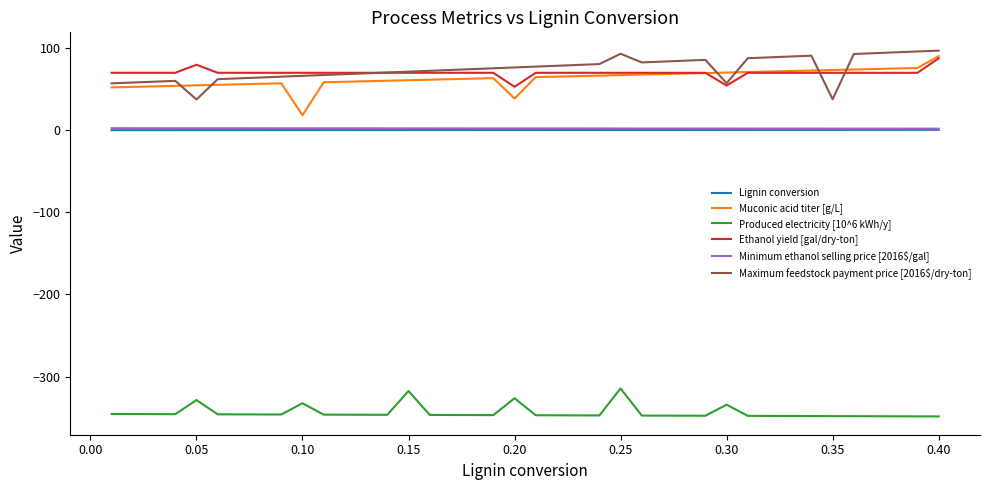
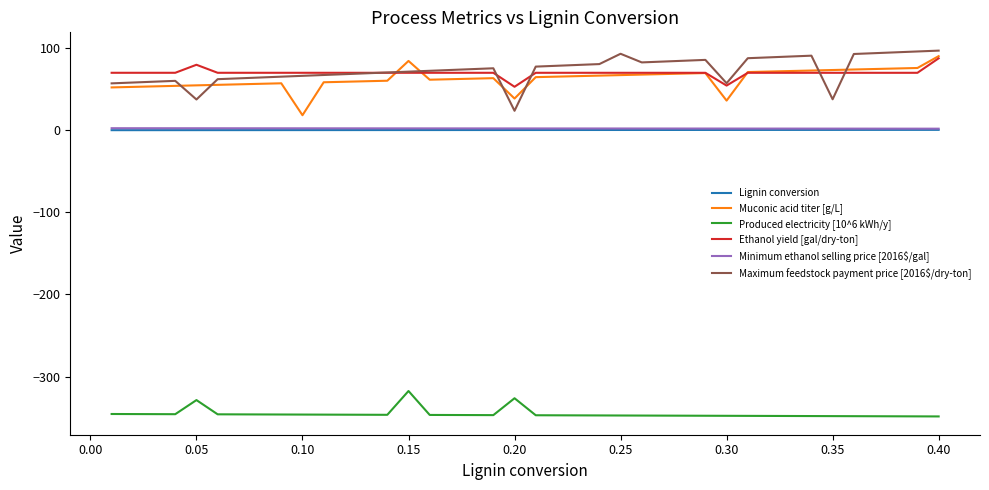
  {
    "Muconic acid titer [g/L]": {
      "0.05": 50,
      "0.10": 20,
-     "0.15": 60,
+     "0.15": 80,
      "0.20": 40,
-     "0.30": 70,
+     "0.30": 40,
      "0.35": 70
    },
    "Produced electricity [10^6 kWh/y]": {
      "0.05": -330,
-     "0.10": -330,
+     "0.10": -350,
      "0.15": -320,
      "0.20": -330,
-     "0.25": -310,
-     "0.30": -330,
+     "0.25": -350,
+     "0.30": -350,
      "0.35": -350,
      "0.40": -350
    },
    "Ethanol yield [gal/dry-ton]": {
      "0.05": 80,
      "0.10": 70,
      "0.20": 50,
      "0.35": 70
    },
    "Maximum feedstock payment price [2016$/dry-ton]": {
      "0.05": 40,
      "0.10": 70,
-     "0.20": 80,
+     "0.20": 20,
      "0.25": 90,
      "0.35": 40,
      "0.40": 100
    }
  }
